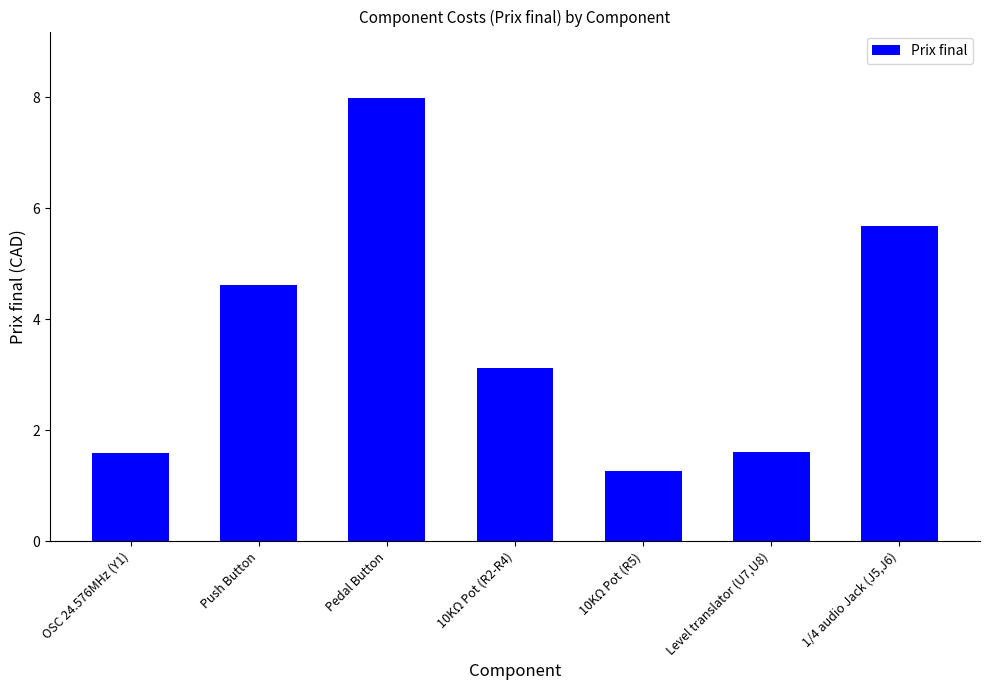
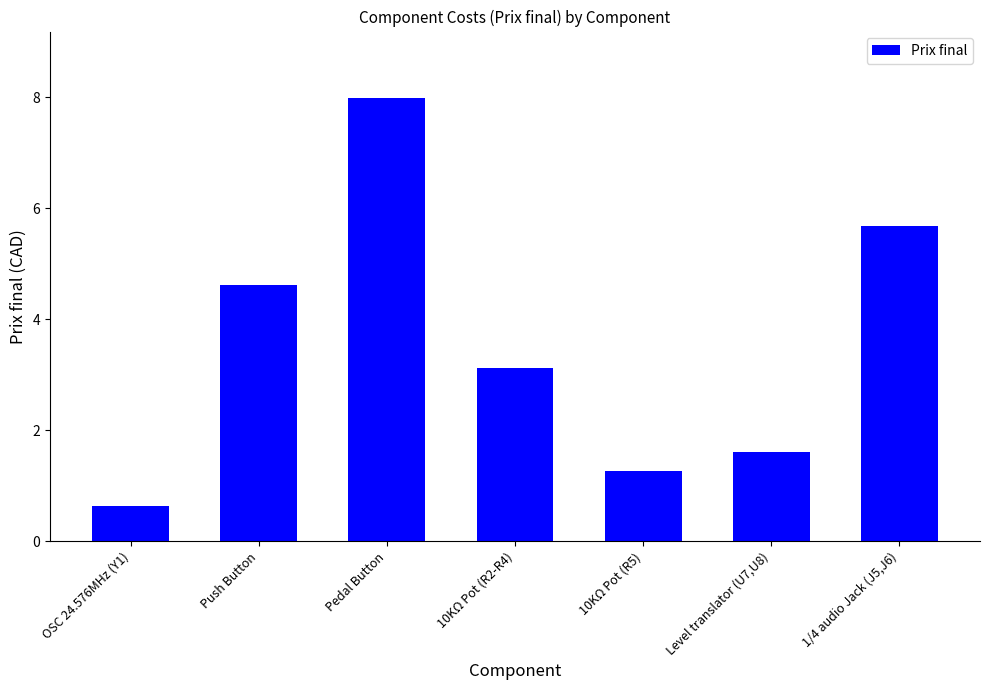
  {
-   "OSC 24.576MHz (Y1)": 1.6,
+   "OSC 24.576MHz (Y1)": 0.6,
    "Push Button": 4.6,
    "Pedal Button": 8.0,
    "10KΩ Pot (R2-R4)": 3.1,
    "10KΩ Pot (R5)": 1.3,
    "Level translator (U7,U8)": 1.6,
    "1/4 audio Jack (J5,J6)": 5.7
  }
